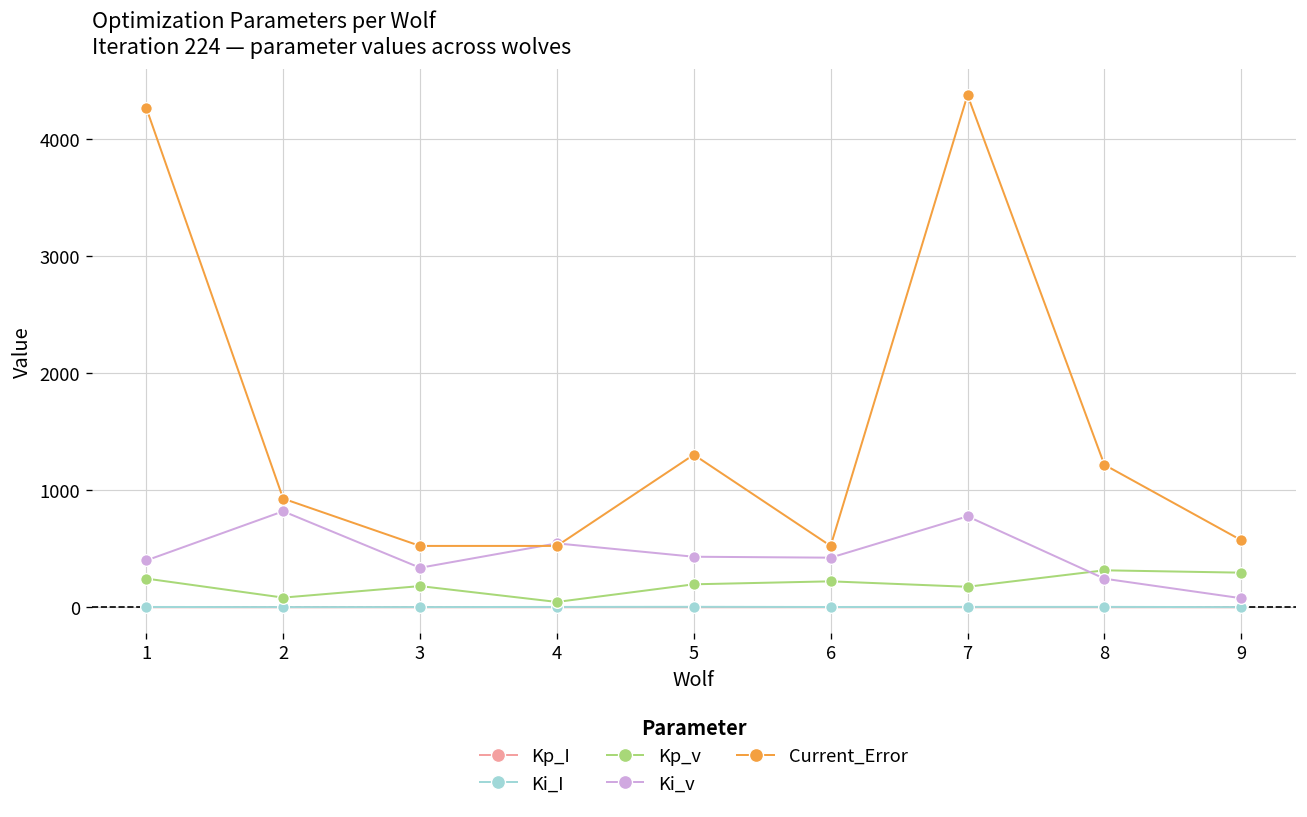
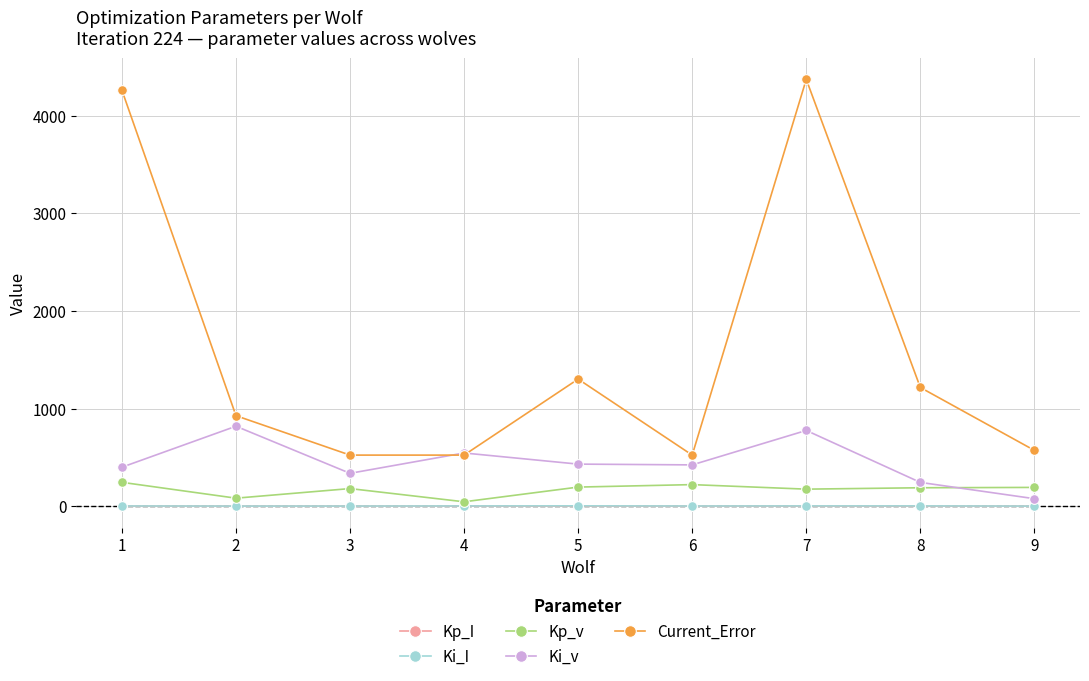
  {
    "Kp_v": {
      "1": 200,
      "2": 100,
      "3": 200,
      "4": 0,
      "5": 200,
      "6": 200,
      "7": 200,
-     "8": 300,
-     "9": 300
+     "8": 200,
+     "9": 200
    },
    "Ki_v": {
      "1": 400,
      "2": 800,
      "3": 300,
      "5": 400,
      "6": 400,
      "7": 800,
      "8": 200,
      "9": 100
    },
    "Current_Error": {
      "1": 4300,
      "2": 900,
      "3": 500,
      "5": 1300,
      "6": 500,
      "7": 4400,
      "8": 1200,
      "9": 600
    }
  }
